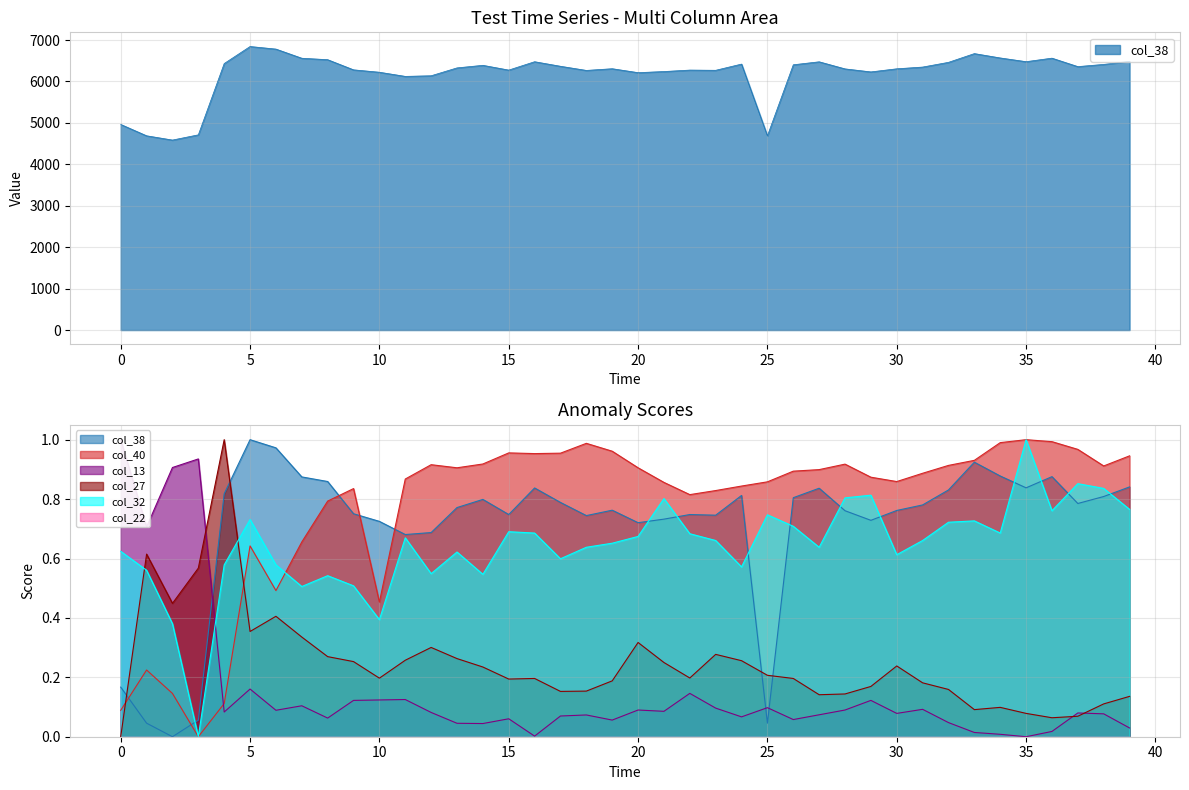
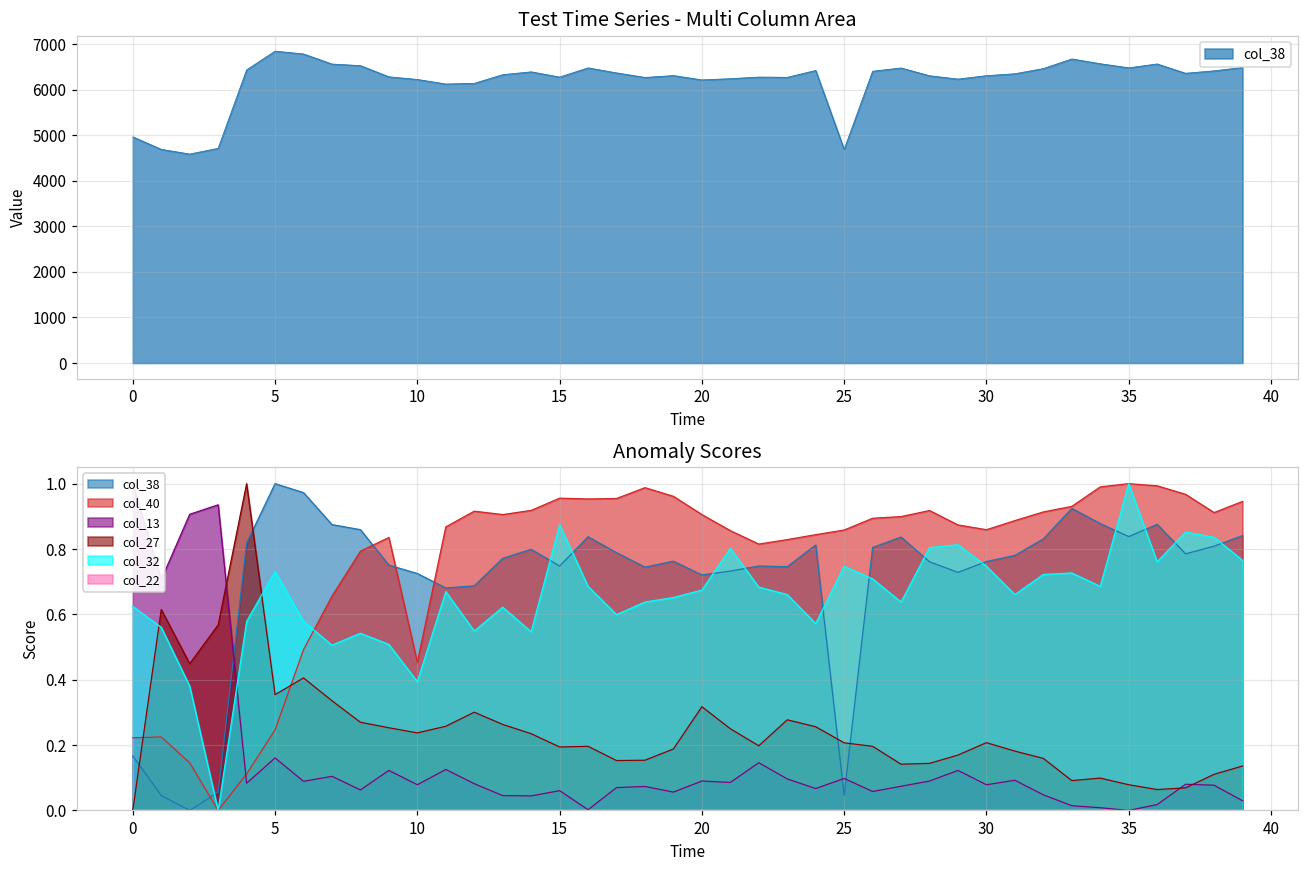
  {
    "Test Time Series - Multi Column Area": {
      "0": 5000,
      "5": 6800,
      "10": 6200,
      "15": 6300,
      "20": 6200,
      "25": 4700,
      "30": 6300,
      "35": 6500
    },
    "Anomaly Scores": {
      "col_38": {
        "0": 0.17,
        "5": 1.00,
        "10": 0.72,
        "15": 0.75,
        "20": 0.72,
        "25": 0.05,
        "30": 0.76,
        "35": 0.84
      },
      "col_40": {
-       "0": 0.09,
-       "5": 0.64,
+       "0": 0.22,
+       "5": 0.25,
        "10": 0.45,
        "15": 0.96,
        "20": 0.91,
        "25": 0.86,
        "30": 0.86
      },
      "col_13": {
        "5": 0.16,
-       "10": 0.12,
+       "10": 0.08,
        "15": 0.06,
        "20": 0.09,
        "25": 0.10,
        "30": 0.08
      },
      "col_27": {
        "5": 0.35,
-       "10": 0.20,
+       "10": 0.24,
        "15": 0.19,
        "20": 0.32,
        "25": 0.21,
-       "30": 0.24,
+       "30": 0.21,
        "35": 0.08
      },
      "col_32": {
        "0": 0.62,
        "5": 0.73,
        "10": 0.39,
-       "15": 0.69,
+       "15": 0.87,
        "20": 0.67,
        "25": 0.75,
-       "30": 0.61
+       "30": 0.75
      },
      "col_22": {
        "5": 0.00,
        "10": 0.00,
        "15": 0.00,
        "20": 0.00,
        "25": 0.00,
        "30": 0.00
      }
    }
  }
